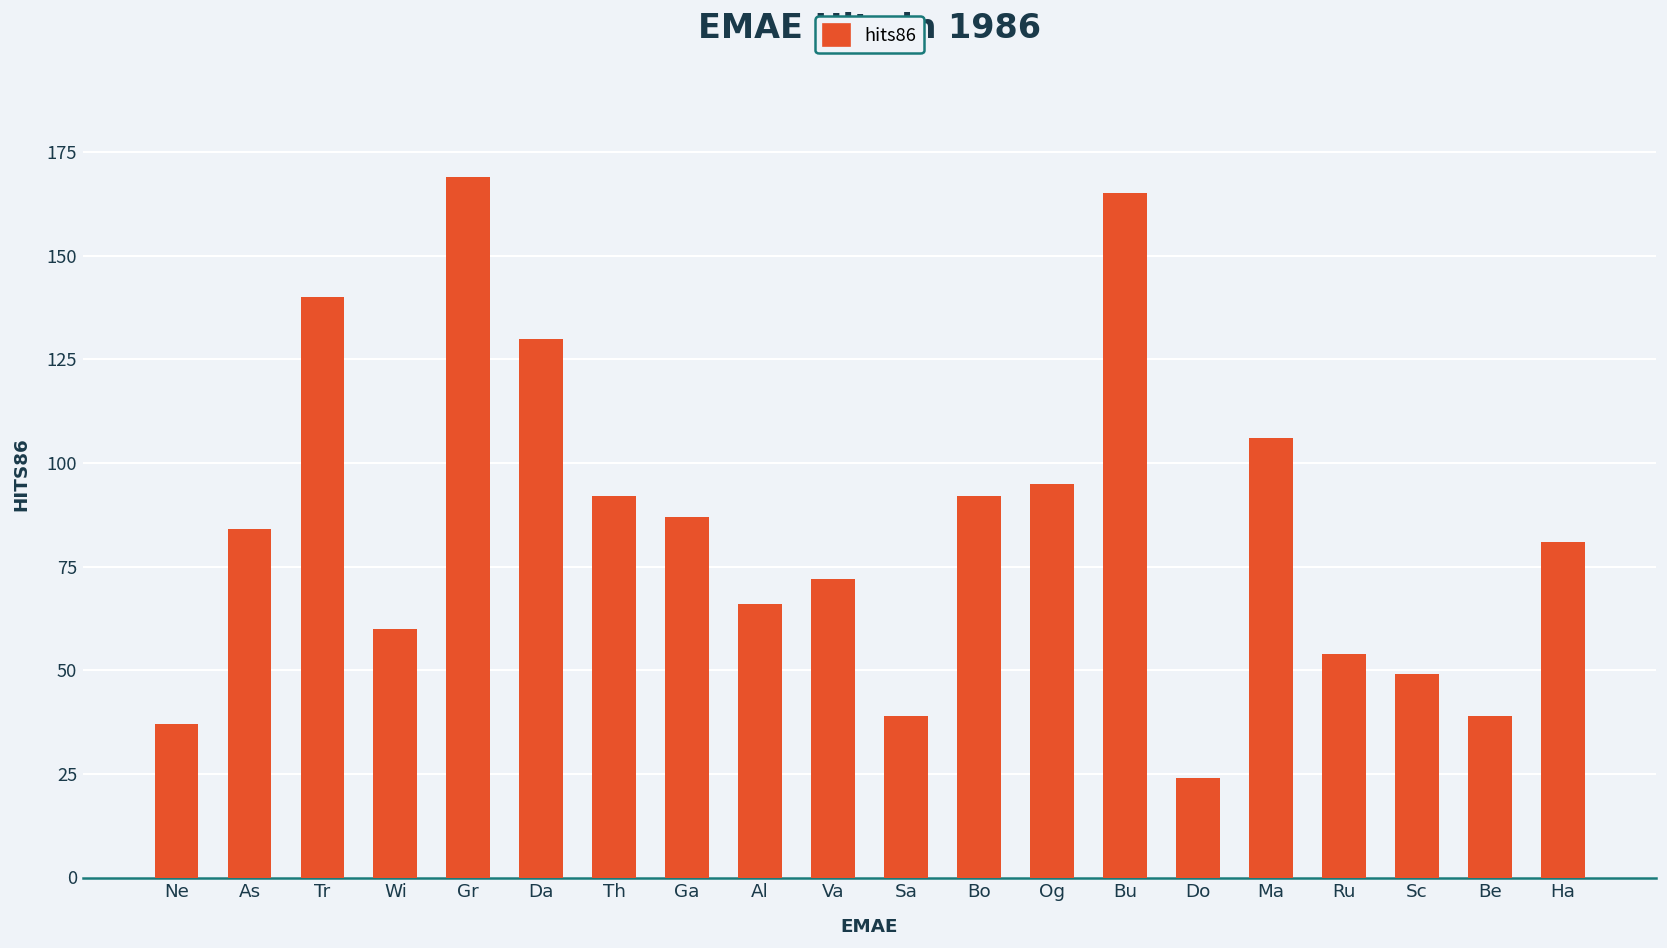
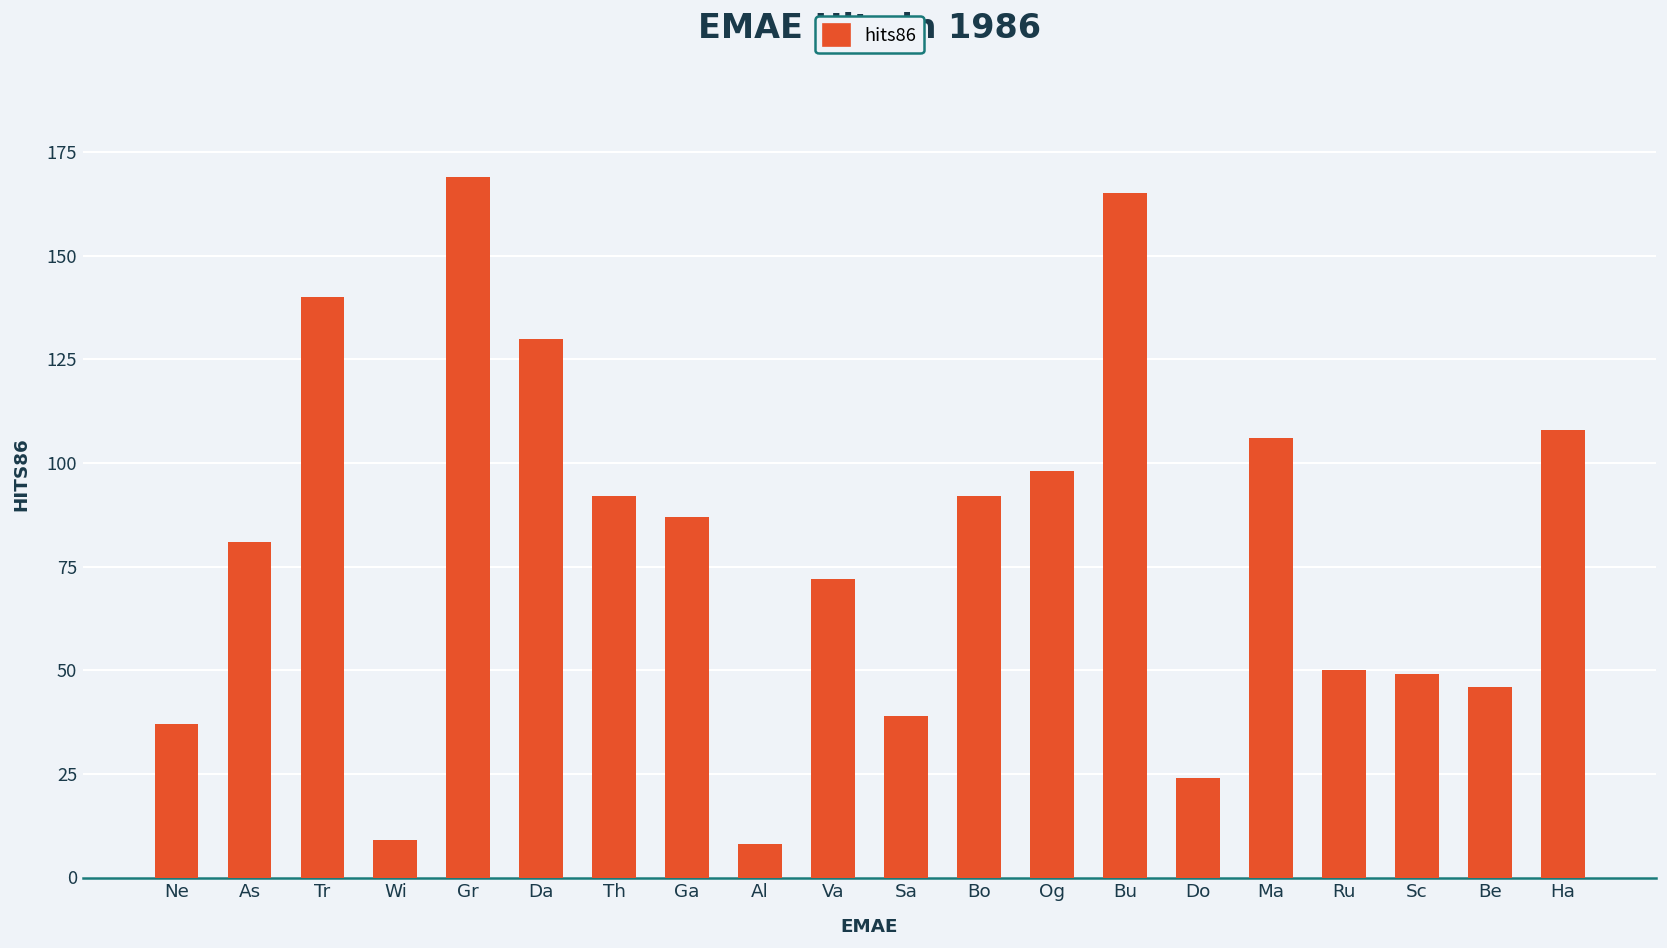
  {
    "Ne": 37,
-   "As": 84,
+   "As": 81,
    "Tr": 140,
-   "Wi": 60,
+   "Wi": 9,
    "Gr": 169,
    "Da": 130,
    "Th": 92,
    "Ga": 87,
-   "Al": 66,
+   "Al": 8,
    "Va": 72,
    "Sa": 39,
    "Bo": 92,
-   "Og": 95,
+   "Og": 98,
    "Bu": 165,
    "Do": 24,
    "Ma": 106,
-   "Ru": 54,
+   "Ru": 50,
    "Sc": 49,
-   "Be": 39,
-   "Ha": 81
+   "Be": 46,
+   "Ha": 108
  }
